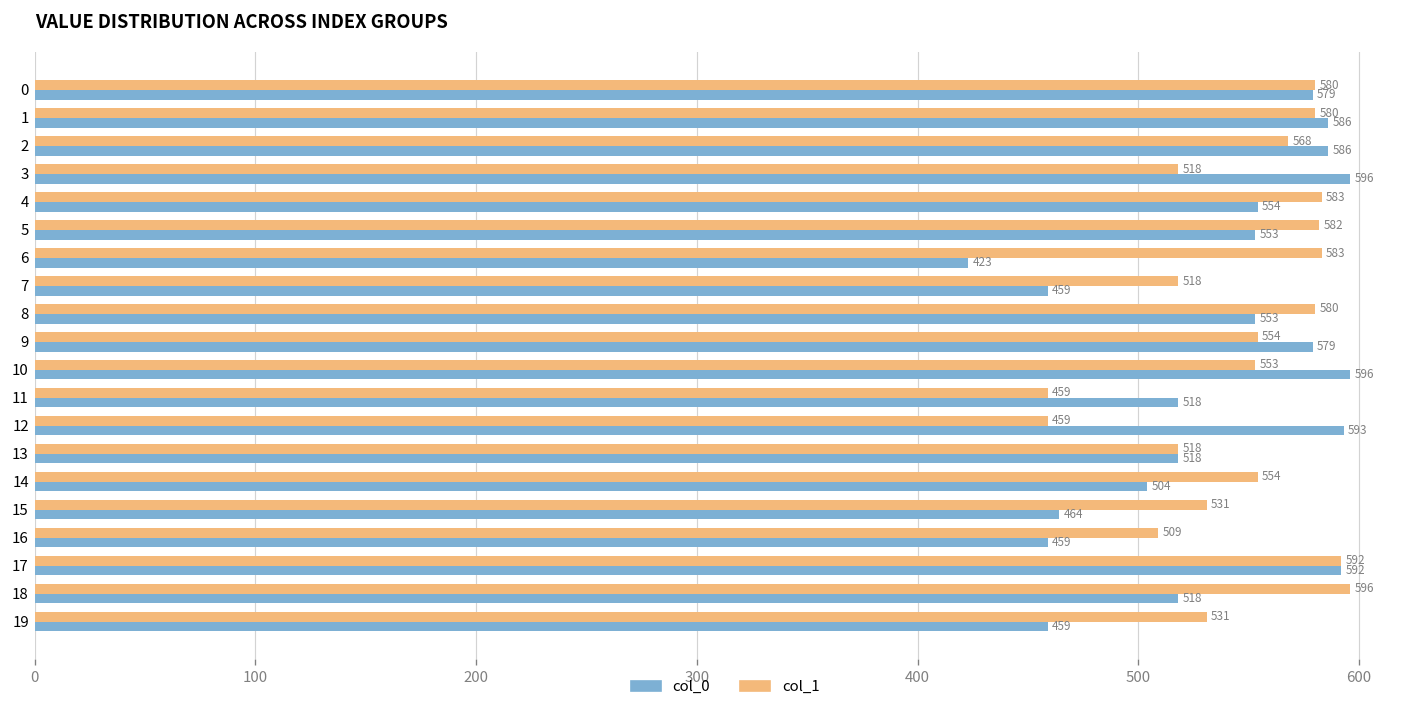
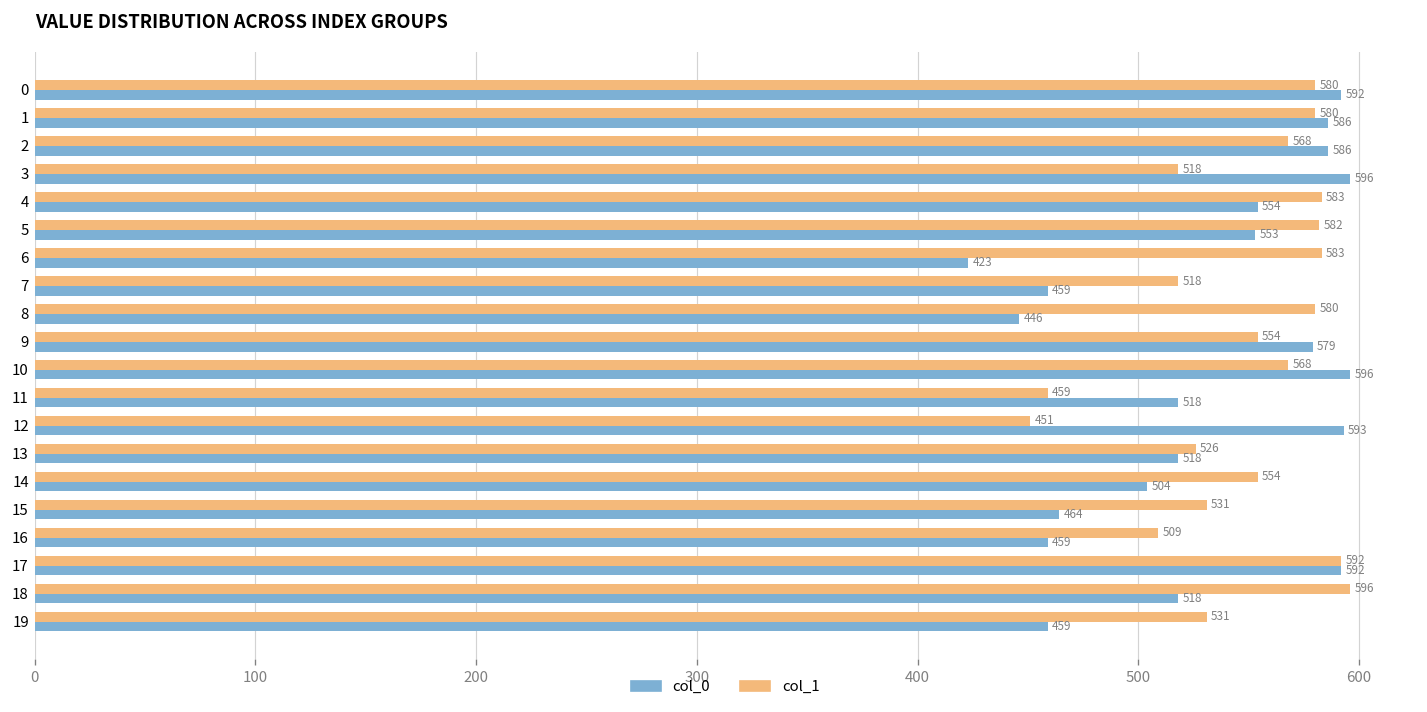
  {
    "col_0": {
-     "0": 579,
+     "0": 592,
      "1": 586,
      "2": 586,
      "3": 596,
      "4": 554,
      "5": 553,
      "6": 423,
      "7": 459,
-     "8": 553,
+     "8": 446,
      "9": 579,
      "10": 596,
      "11": 518,
      "12": 593,
      "14": 504,
      "15": 464,
      "16": 459,
      "18": 518,
      "19": 459
    },
    "col_1": {
      "1": 580,
      "2": 568,
      "3": 518,
      "4": 583,
      "5": 582,
      "6": 583,
      "7": 518,
      "8": 580,
      "9": 554,
-     "10": 553,
+     "10": 568,
      "11": 459,
-     "12": 459,
-     "13": 518,
+     "12": 451,
+     "13": 526,
      "14": 554,
      "15": 531,
      "16": 509,
      "18": 596,
      "19": 531
    }
  }
